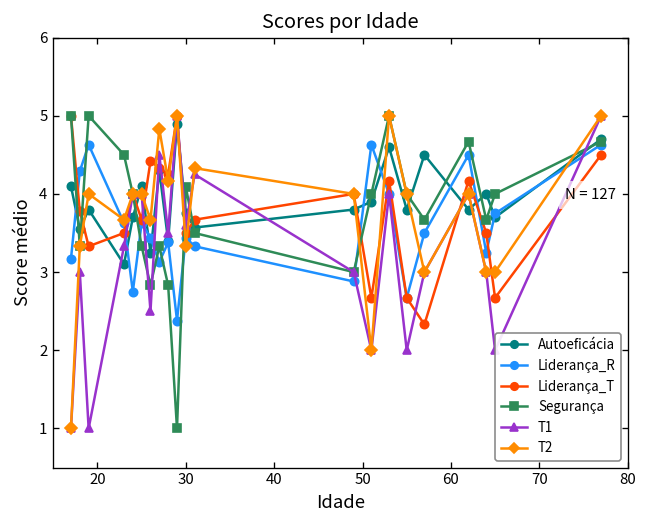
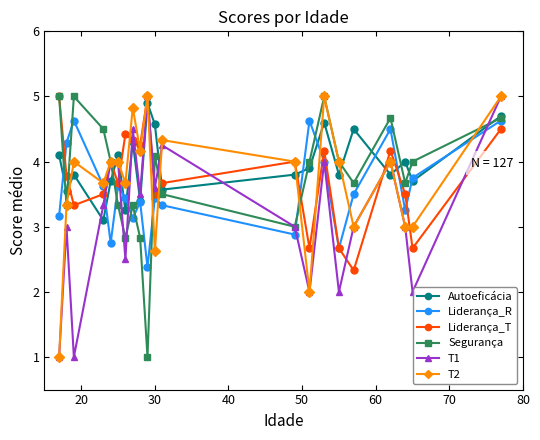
  {
    "Autoeficácia": {
-     "30": 3.8
+     "30": 4.6
    },
    "Liderança_R": {
      "30": 3.4
    },
    "Liderança_T": {
      "30": 3.5
    },
    "Segurança": {
      "30": 4.1
    },
    "T1": {
      "30": 3.6
    },
    "T2": {
-     "30": 3.3
+     "30": 2.6
    }
  }
